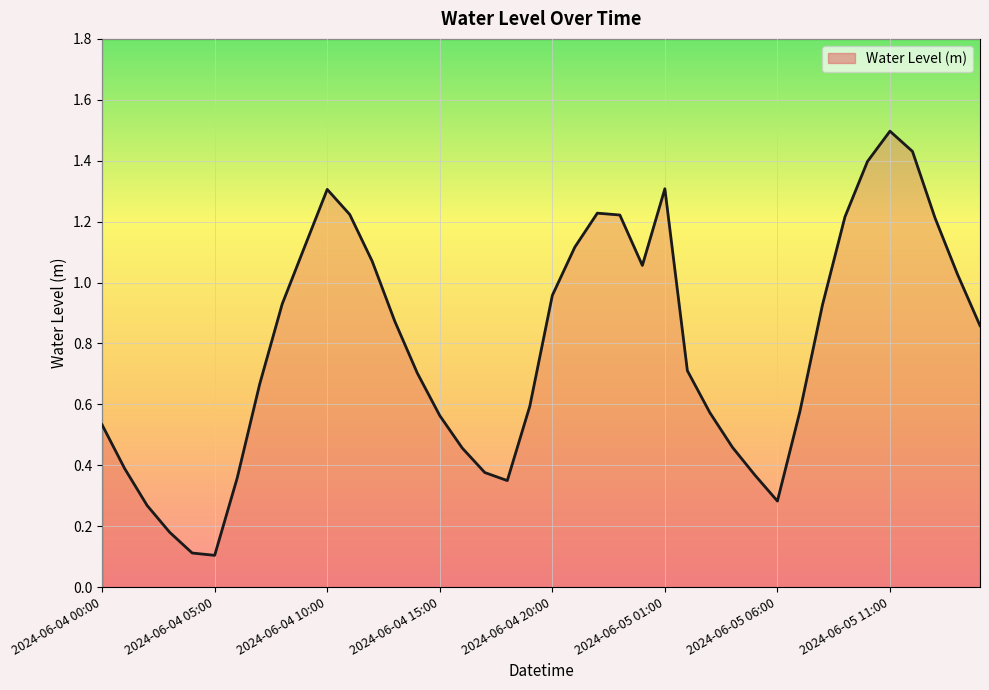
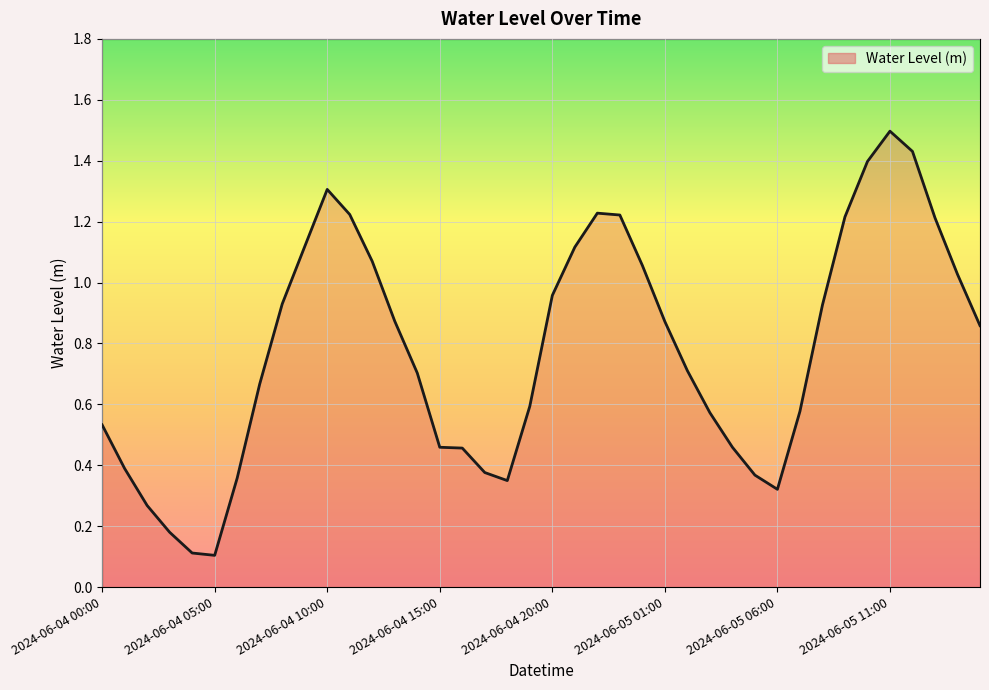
  {
    "2024-06-04 00:00": 0.53,
    "2024-06-04 05:00": 0.10,
    "2024-06-04 10:00": 1.31,
-   "2024-06-04 15:00": 0.56,
+   "2024-06-04 15:00": 0.46,
    "2024-06-04 20:00": 0.96,
-   "2024-06-05 01:00": 1.31,
-   "2024-06-05 06:00": 0.28,
+   "2024-06-05 01:00": 0.87,
+   "2024-06-05 06:00": 0.32,
    "2024-06-05 11:00": 1.50
  }
